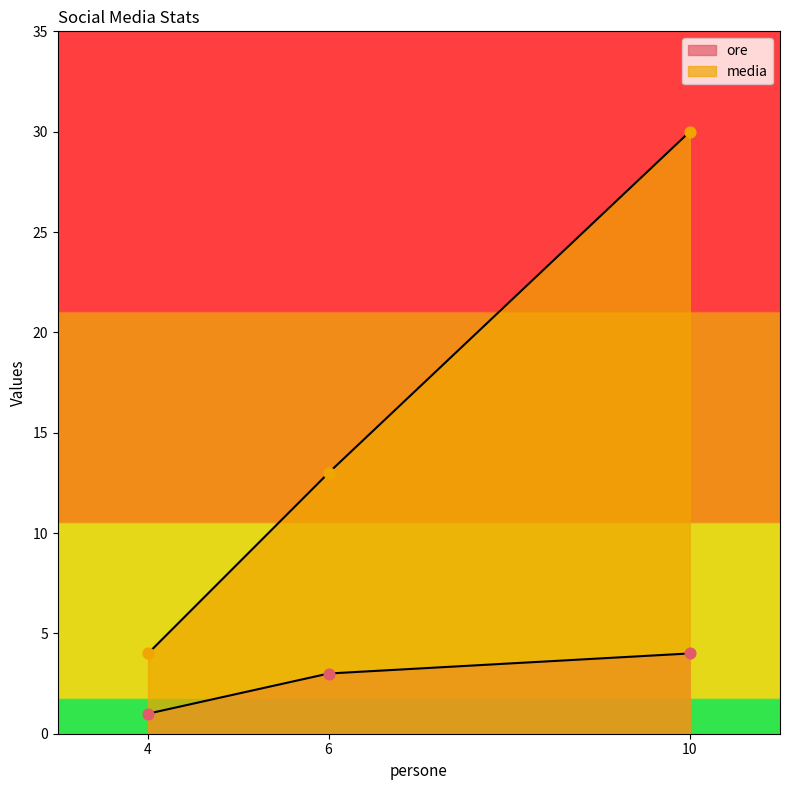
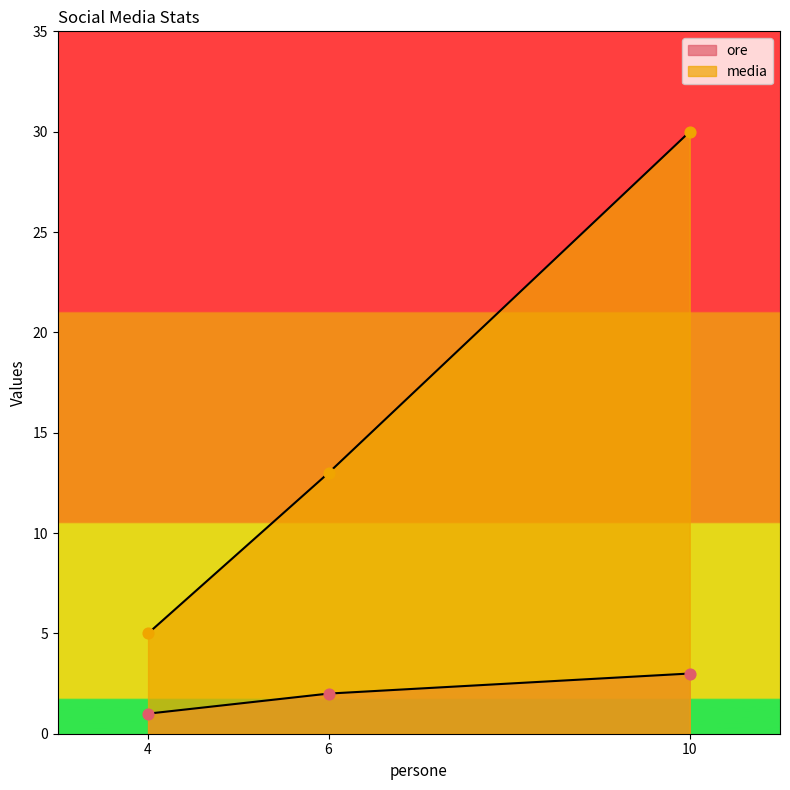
  {
    "ore": {
      "4": 1,
-     "6": 3,
-     "10": 4
+     "6": 2,
+     "10": 3
    },
    "media": {
-     "4": 4,
+     "4": 5,
      "6": 13,
      "10": 30
    }
  }
